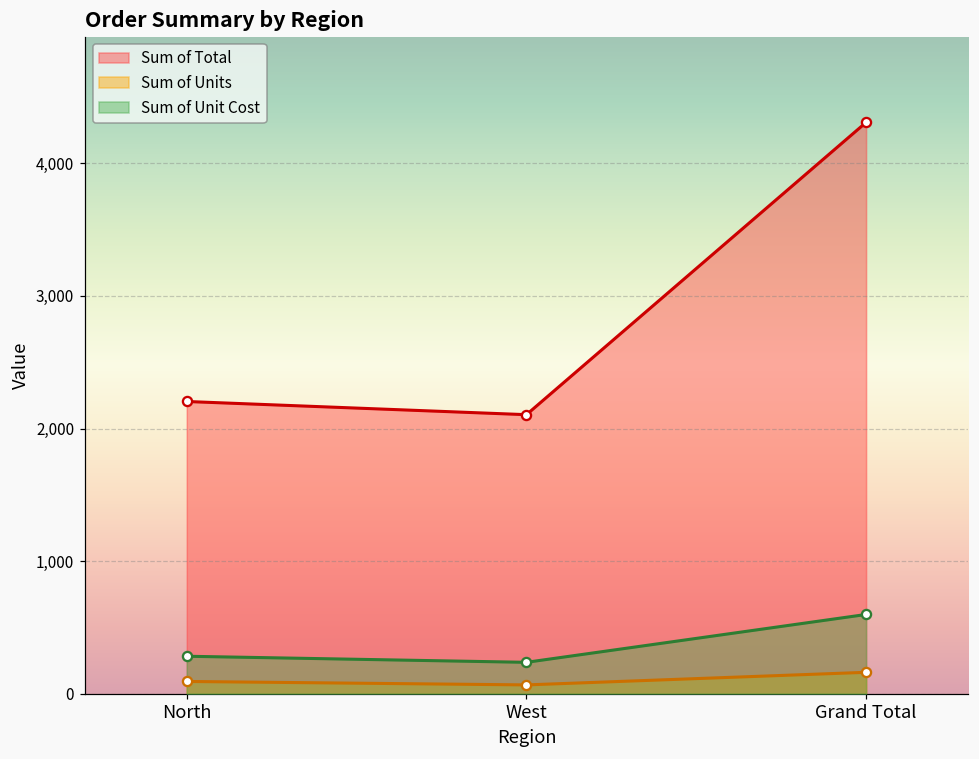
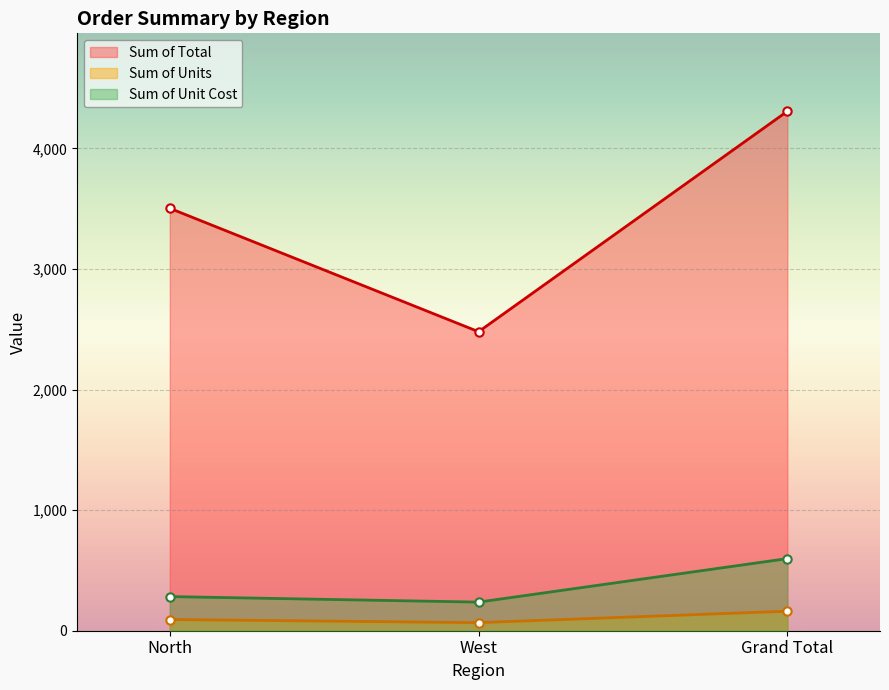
  {
    "Sum of Total": {
-     "North": "2,200",
-     "West": "2,100",
+     "North": "3,500",
+     "West": "2,480",
      "Grand Total": "4,310"
    },
    "Sum of Units": {
      "North": "90",
      "West": "70",
      "Grand Total": "160"
    },
    "Sum of Unit Cost": {
      "North": "280",
      "West": "240",
      "Grand Total": "600"
    }
  }
